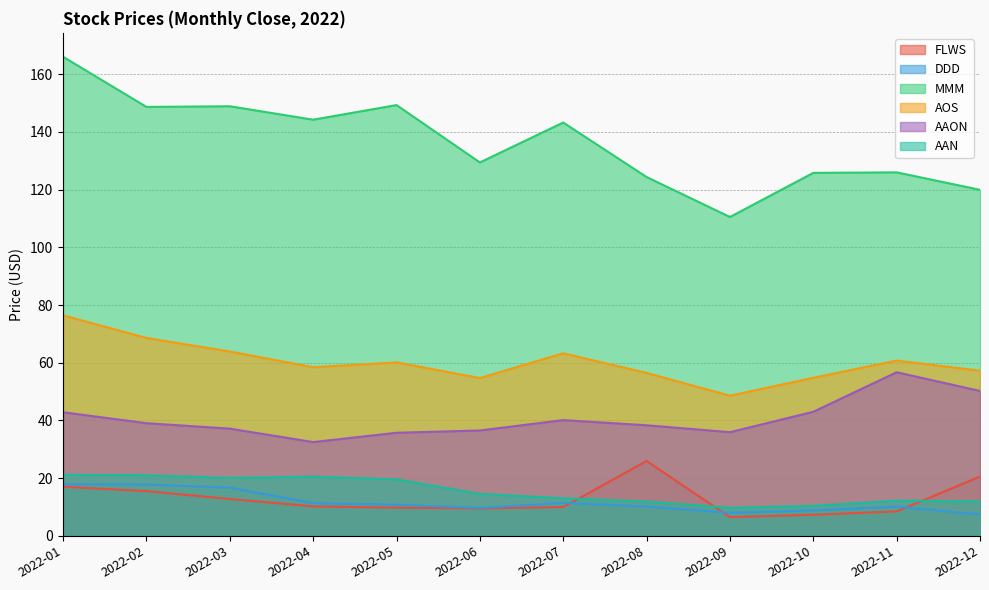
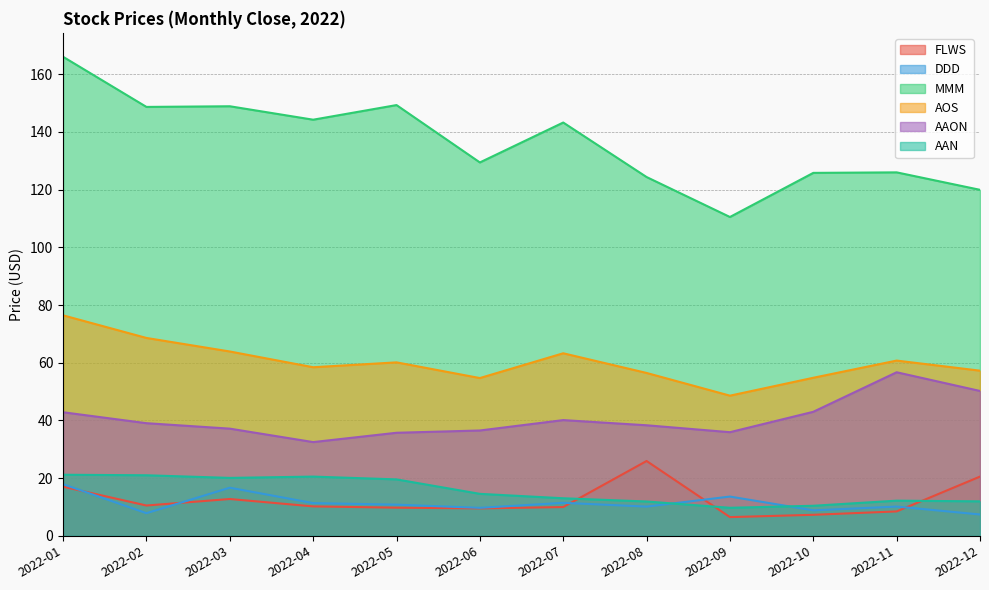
  {
    "FLWS": {
-     "2022-02": 15,
+     "2022-02": 11,
      "2022-03": 13,
      "2022-04": 10,
      "2022-05": 10,
      "2022-07": 10,
      "2022-08": 26,
      "2022-09": 6,
      "2022-10": 7,
      "2022-11": 8,
      "2022-12": 21
    },
    "DDD": {
-     "2022-02": 18,
+     "2022-02": 8,
      "2022-03": 17,
      "2022-04": 11,
      "2022-05": 11,
      "2022-07": 11,
      "2022-08": 10,
-     "2022-09": 8,
+     "2022-09": 14,
      "2022-10": 9,
      "2022-11": 10,
      "2022-12": 7
    },
    "AOS": {
      "2022-01": 76,
      "2022-02": 69,
      "2022-03": 64,
      "2022-04": 58,
      "2022-05": 60,
      "2022-06": 55,
      "2022-07": 63,
      "2022-08": 56,
      "2022-09": 49,
      "2022-10": 55,
      "2022-11": 61,
      "2022-12": 57
    },
    "AAON": {
      "2022-01": 43,
      "2022-02": 39,
      "2022-03": 37,
      "2022-04": 32,
      "2022-05": 36,
      "2022-06": 37,
      "2022-07": 40,
      "2022-08": 38,
      "2022-09": 36,
      "2022-10": 43,
      "2022-11": 57,
      "2022-12": 50
    }
  }
